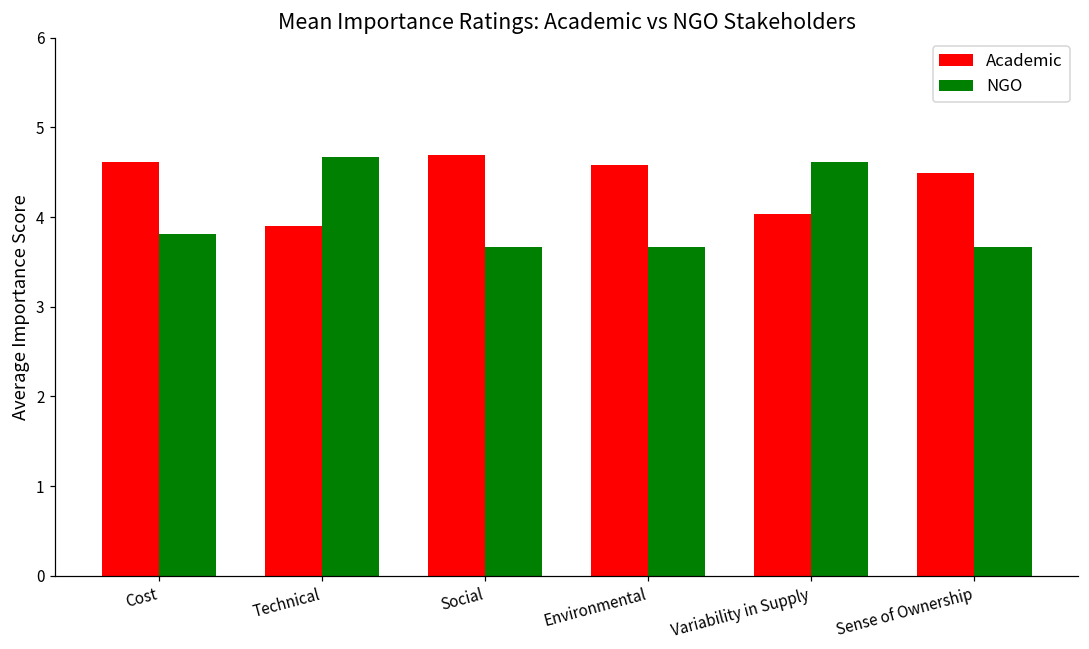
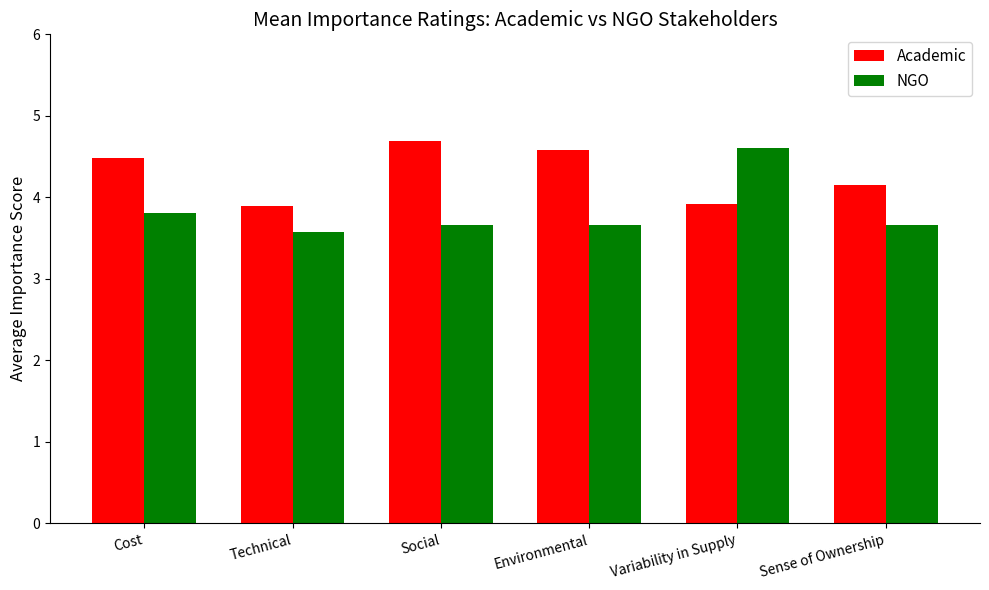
  {
    "Academic": {
-     "Cost": 4.6,
+     "Cost": 4.5,
      "Technical": 3.9,
      "Social": 4.7,
      "Environmental": 4.6,
-     "Variability in Supply": 4.0,
-     "Sense of Ownership": 4.5
+     "Variability in Supply": 3.9,
+     "Sense of Ownership": 4.2
    },
    "NGO": {
      "Cost": 3.8,
-     "Technical": 4.7,
+     "Technical": 3.6,
      "Social": 3.7,
      "Environmental": 3.7,
      "Variability in Supply": 4.6,
      "Sense of Ownership": 3.7
    }
  }
